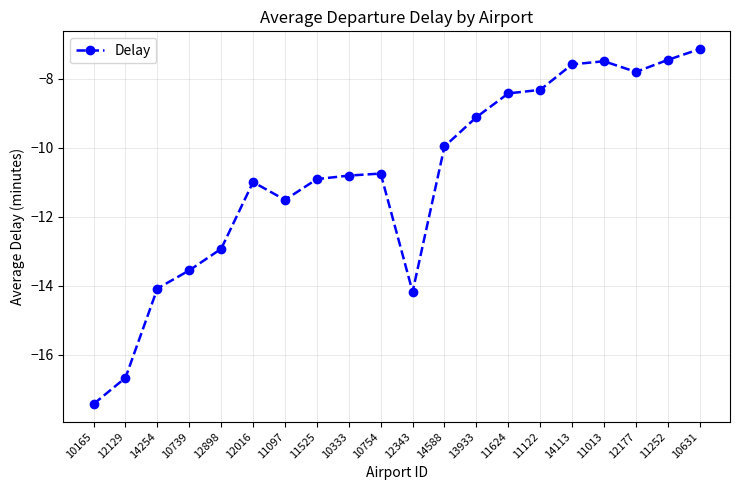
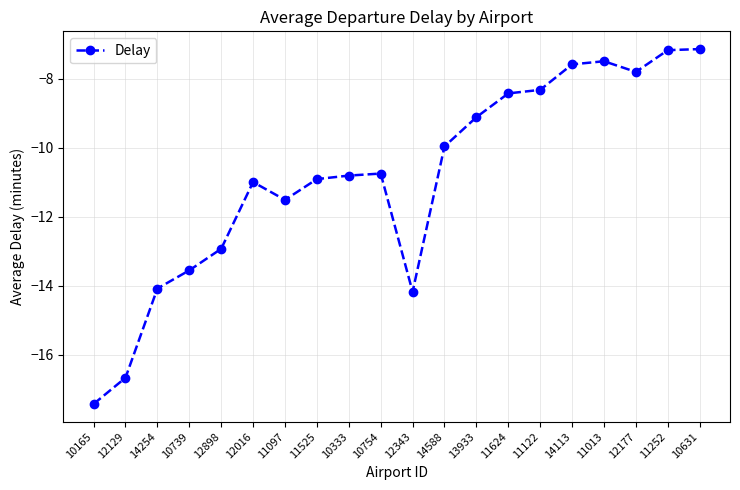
  {
    "10165": -17.4,
    "12129": -16.7,
    "14254": -14.1,
    "10739": -13.6,
    "12898": -12.9,
    "12016": -11.0,
    "11097": -11.5,
    "11525": -10.9,
    "10333": -10.8,
    "10754": -10.8,
    "12343": -14.2,
    "14588": -10.0,
    "13933": -9.1,
    "11624": -8.4,
    "11122": -8.3,
    "14113": -7.6,
    "11013": -7.5,
    "12177": -7.8,
-   "11252": -7.5,
+   "11252": -7.2,
    "10631": -7.1
  }
